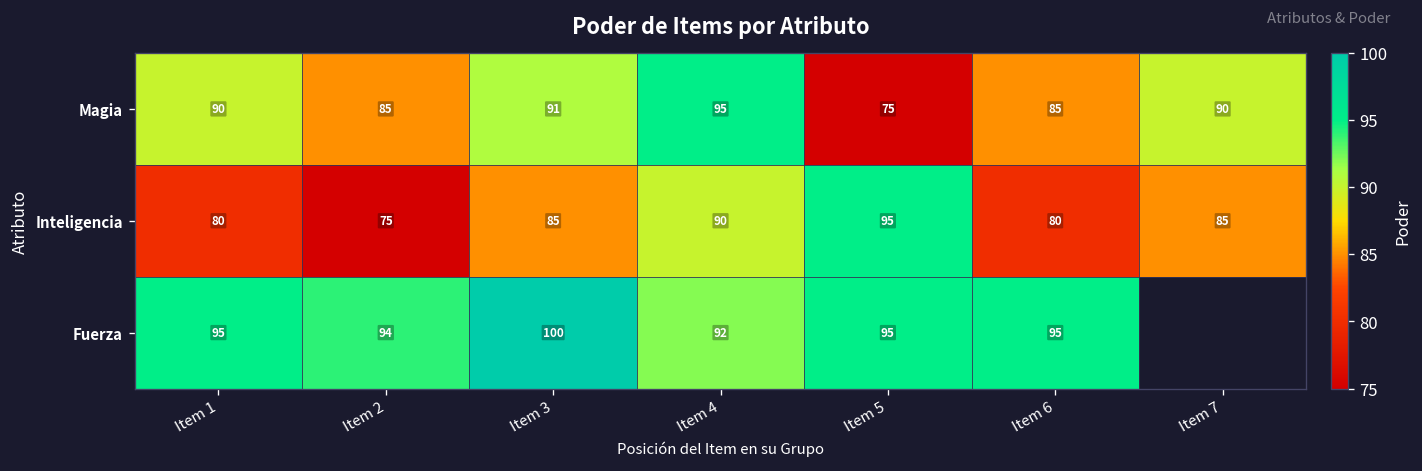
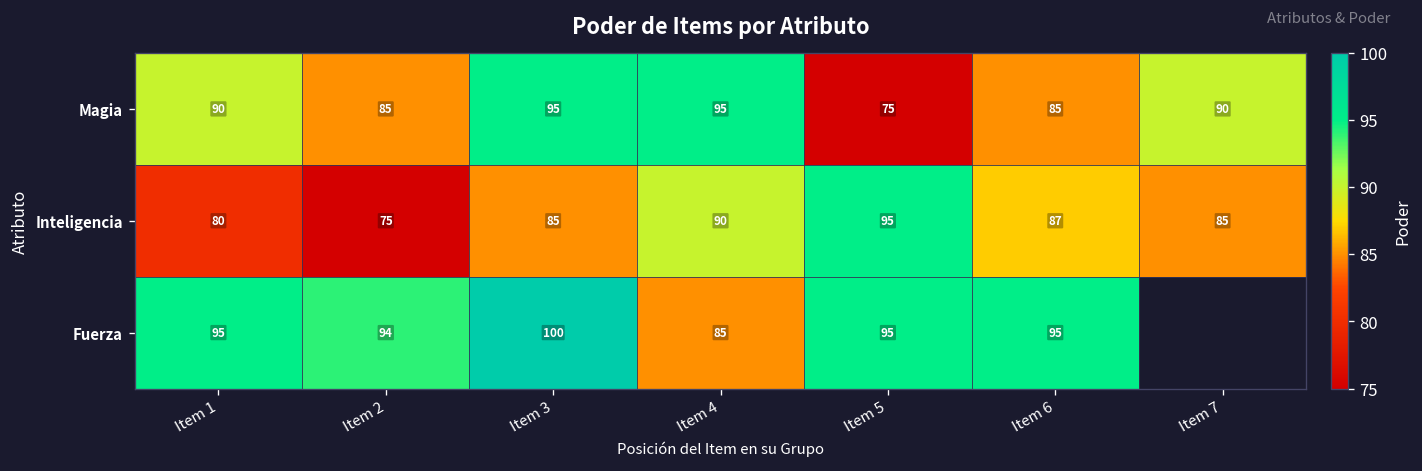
  {
    "Magia": {
-     "Item 3": 91
+     "Item 3": 95
    },
    "Inteligencia": {
-     "Item 6": 80
+     "Item 6": 87
    },
    "Fuerza": {
-     "Item 4": 92
+     "Item 4": 85
    }
  }
